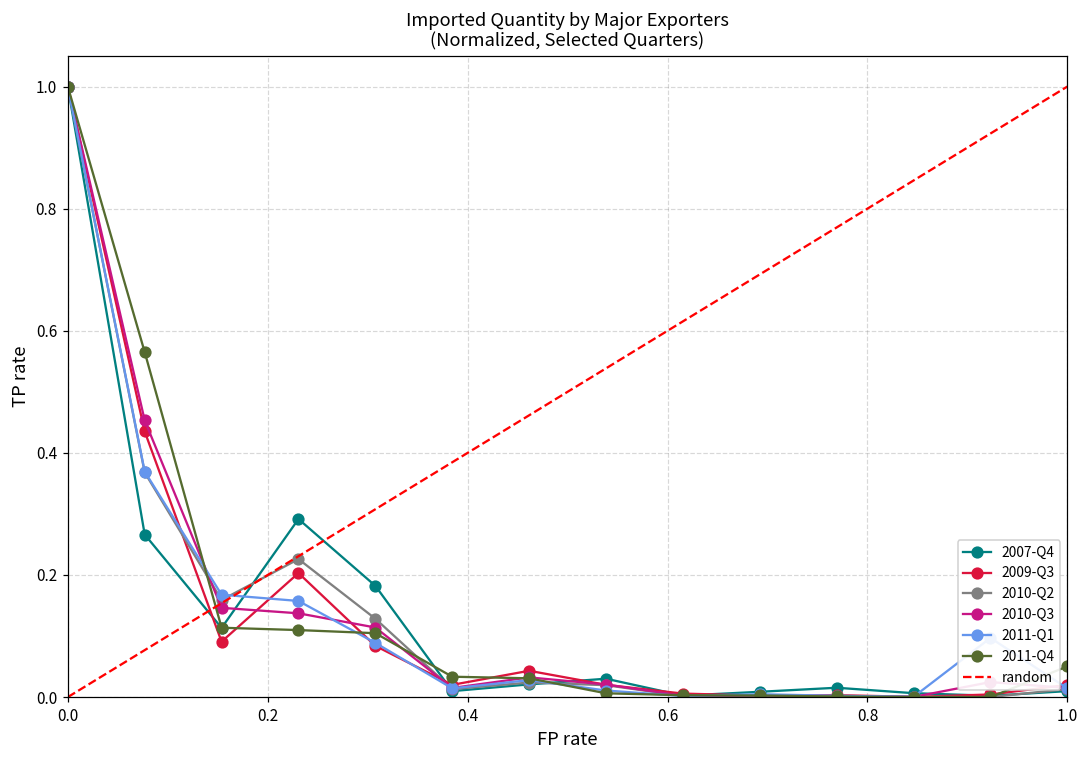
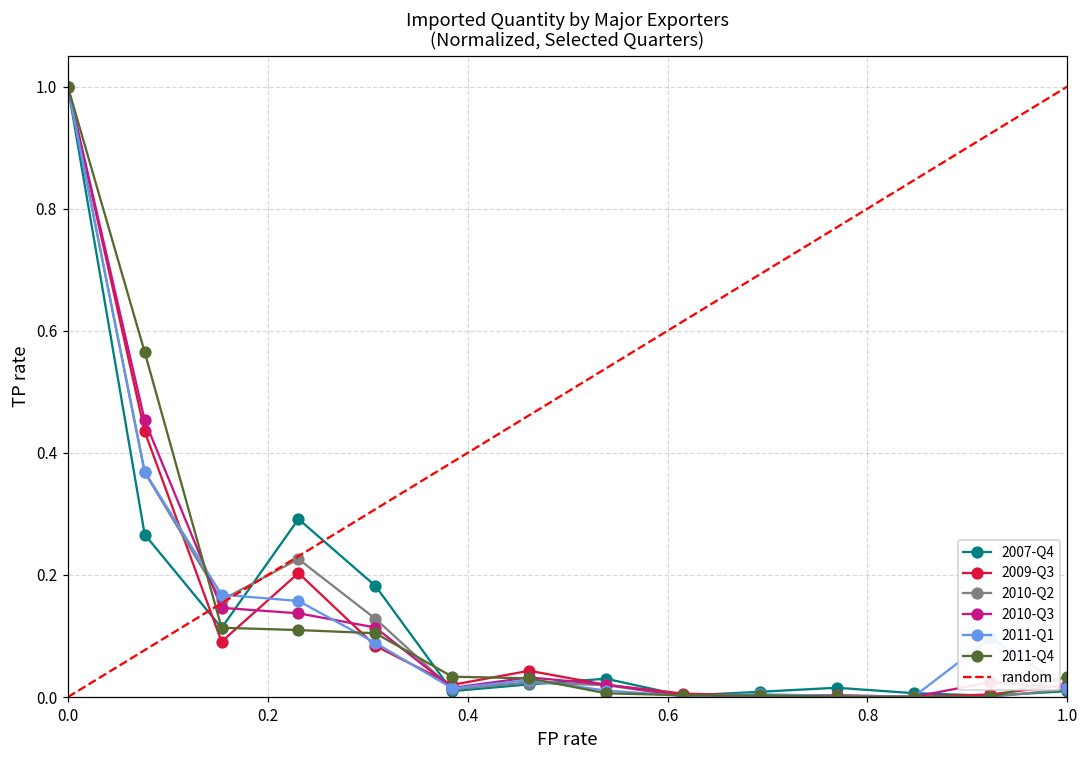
  {
    "2009-Q3": {
      "1.0": 0.02
    },
    "2011-Q4": {
-     "1.0": 0.05
+     "1.0": 0.03
    },
    "random": {
      "0.0": 0.00,
      "1.0": 1.00
    }
  }
